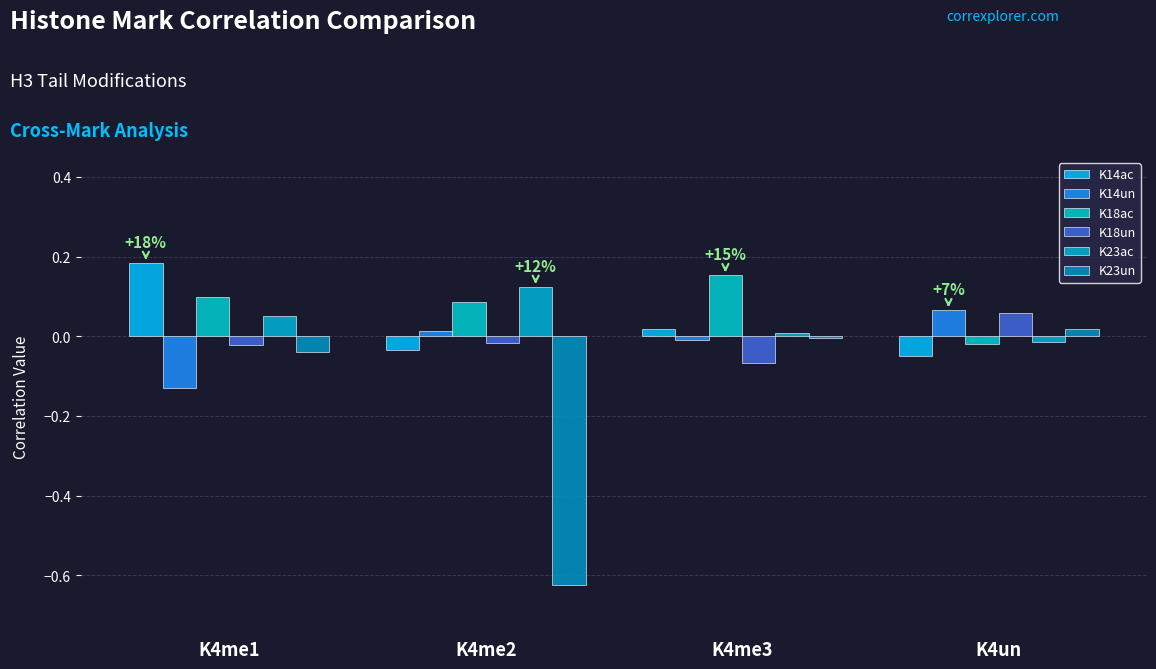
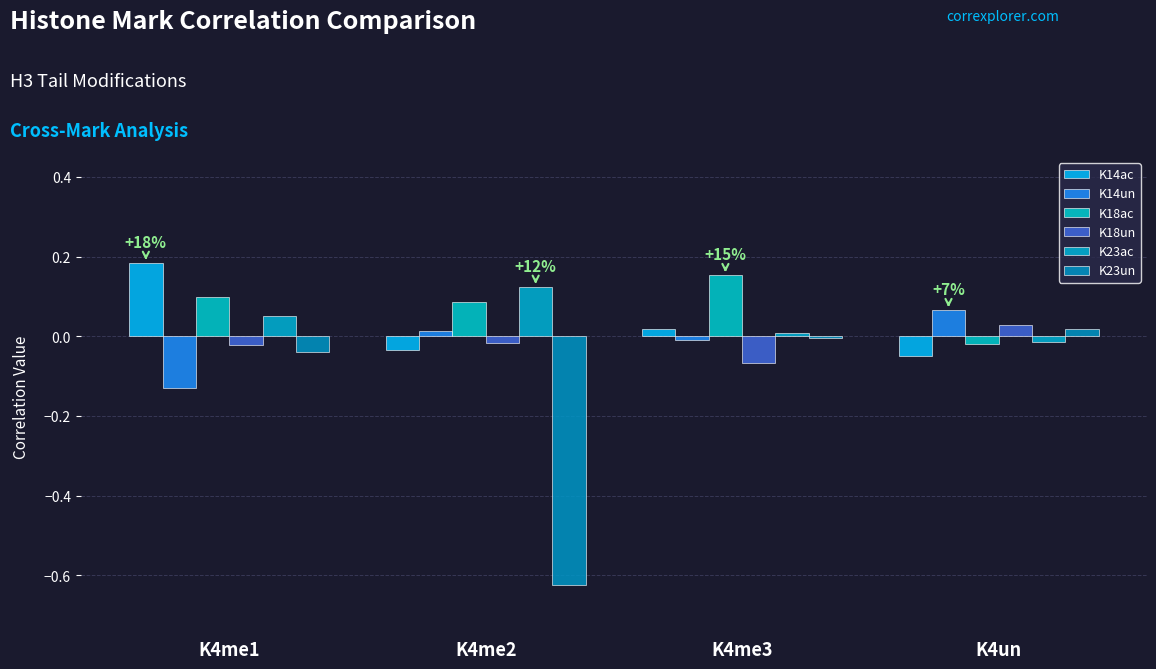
  {
    "K18un": {
      "K4me1": -0.02,
      "K4me2": -0.02,
      "K4me3": -0.07,
-     "K4un": 0.06
+     "K4un": 0.03
    }
  }
